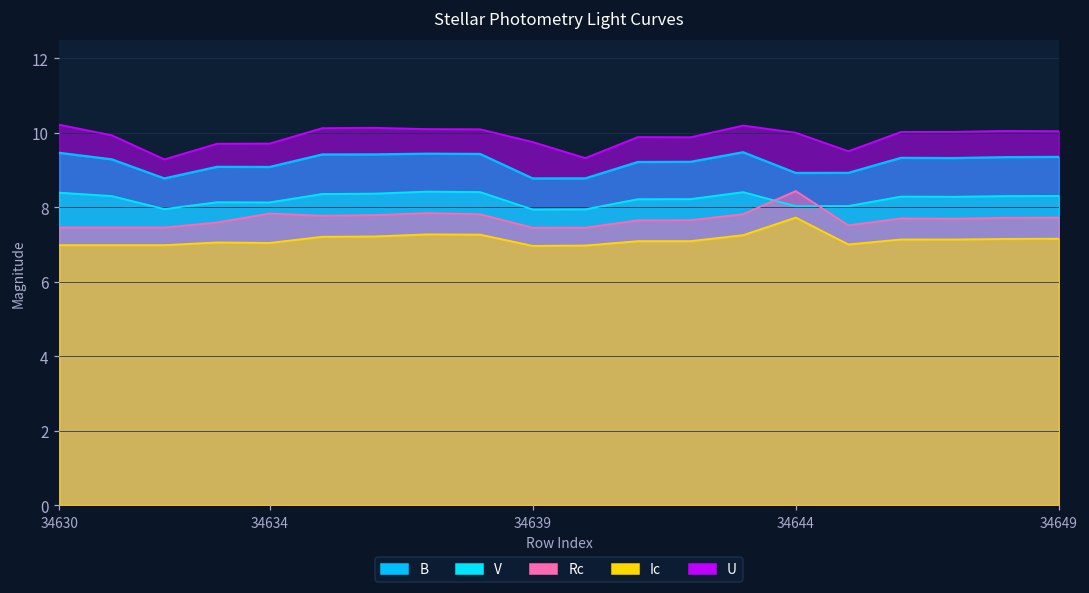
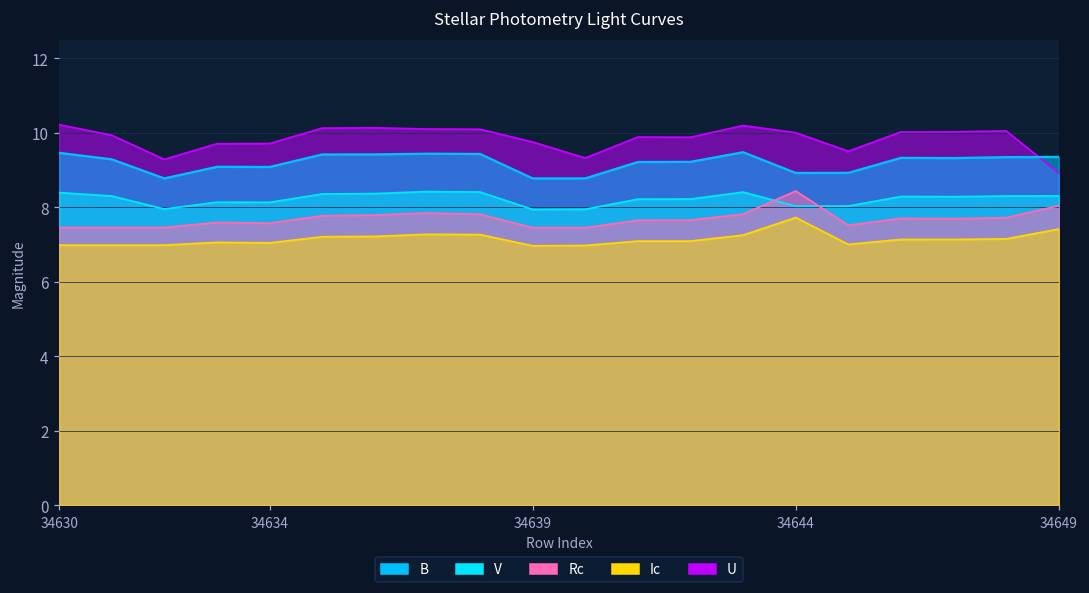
  {
    "U": {
      "34630": 10.2,
      "34634": 9.7,
      "34639": 9.8,
      "34644": 10.0,
-     "34649": 10.0
+     "34649": 8.9
    },
    "Rc": {
      "34630": 7.5,
-     "34634": 7.8,
+     "34634": 7.6,
      "34639": 7.4,
      "34644": 8.4,
-     "34649": 7.7
+     "34649": 8.0
    },
    "Ic": {
      "34630": 7.0,
      "34634": 7.0,
      "34639": 7.0,
      "34644": 7.7,
-     "34649": 7.2
+     "34649": 7.4
    }
  }
